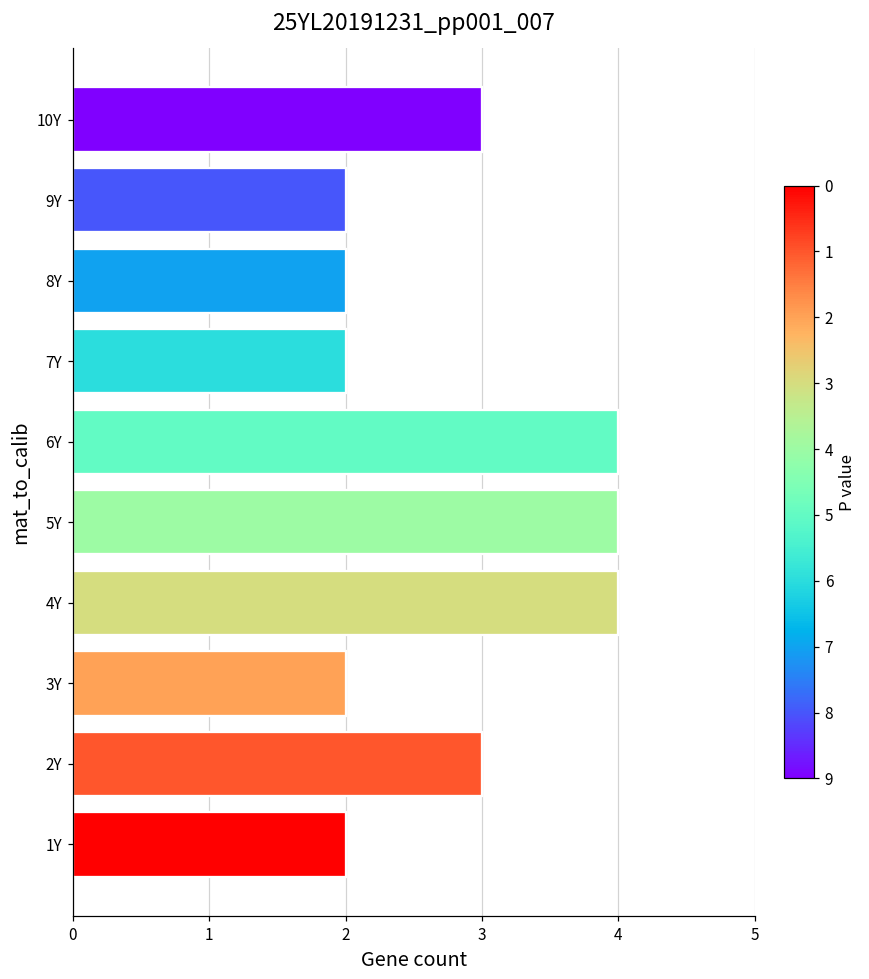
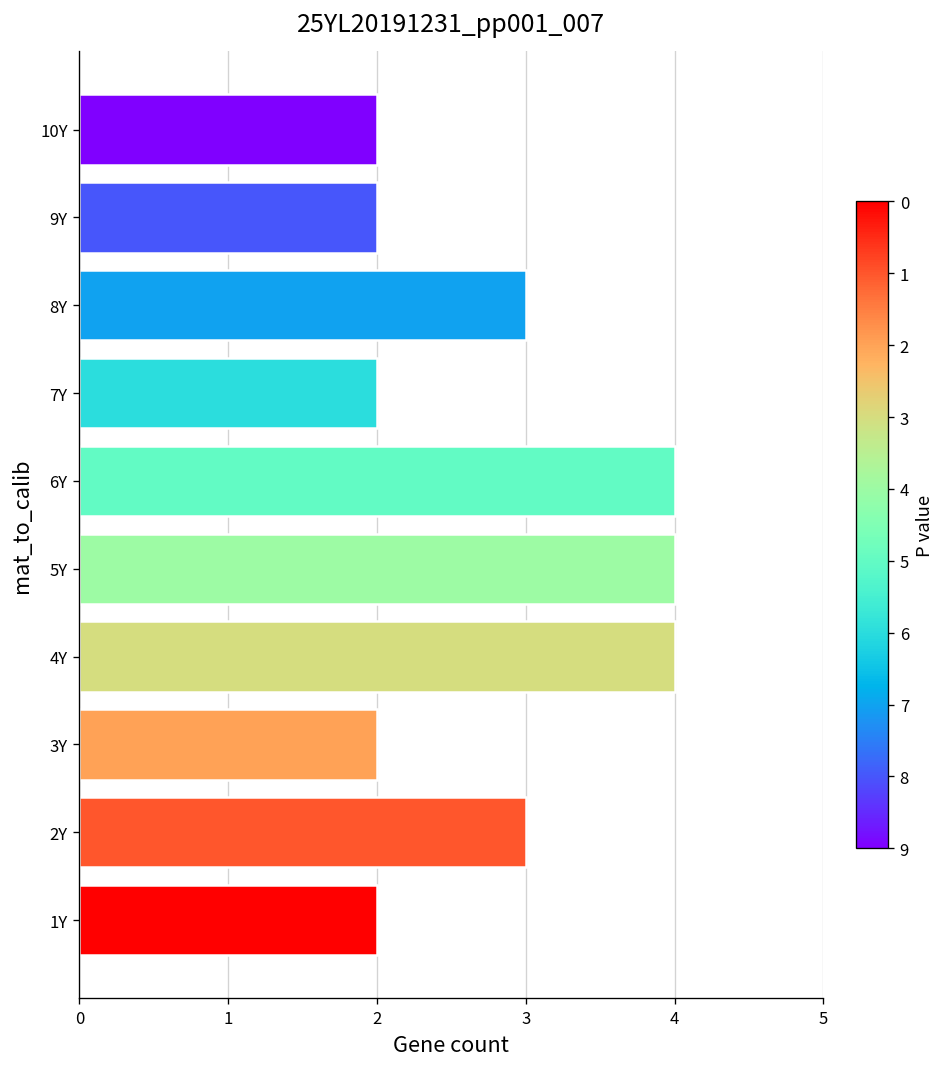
  {
-   "10Y": 3,
+   "10Y": 2,
    "9Y": 2,
-   "8Y": 2,
+   "8Y": 3,
    "7Y": 2,
    "6Y": 4,
    "5Y": 4,
    "4Y": 4,
    "3Y": 2,
    "2Y": 3,
    "1Y": 2
  }
